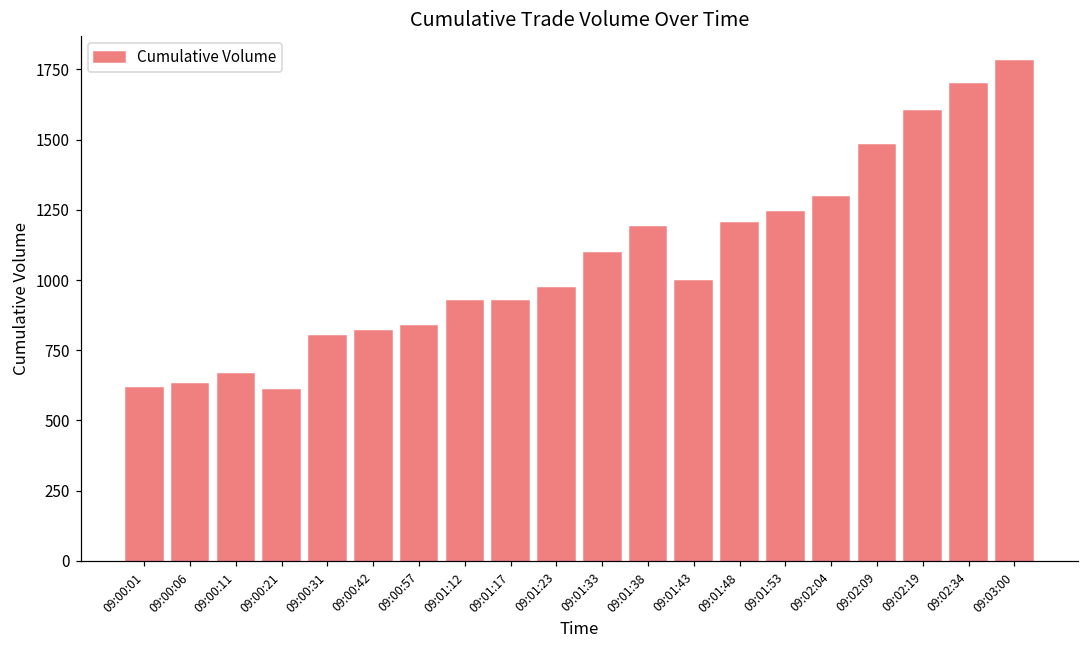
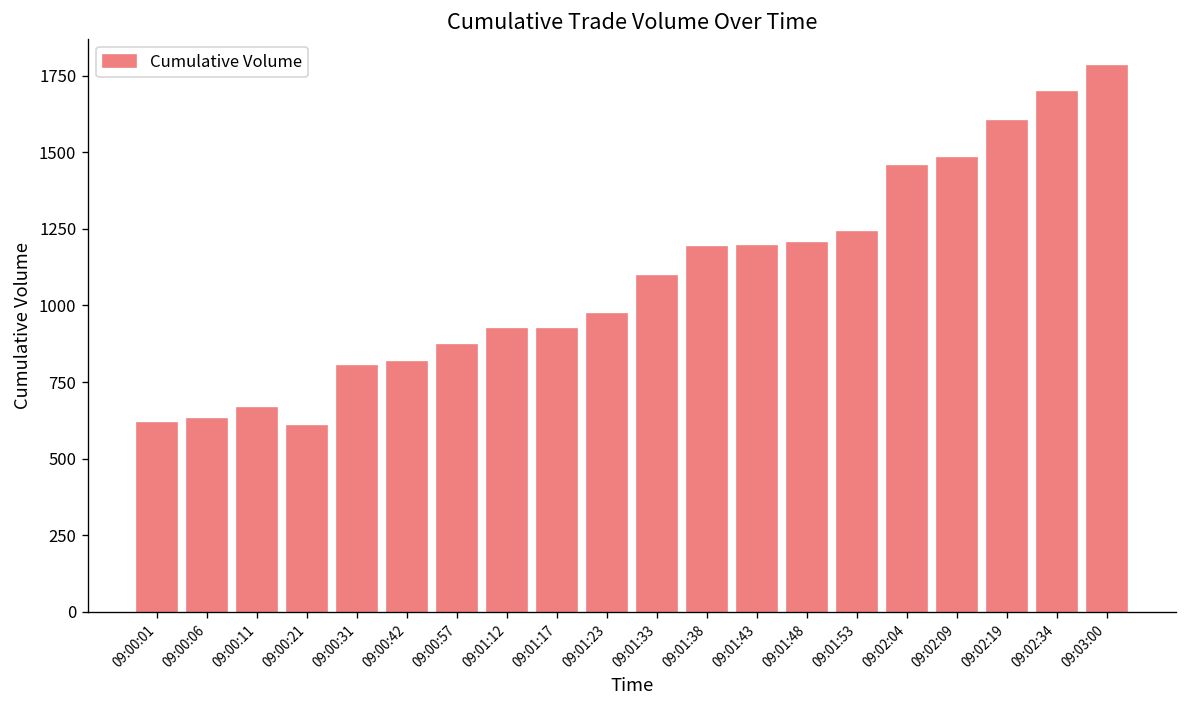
  {
    "09:00:01": 620,
    "09:00:06": 630,
    "09:00:11": 660,
    "09:00:21": 610,
    "09:00:31": 800,
    "09:00:42": 820,
-   "09:00:57": 840,
+   "09:00:57": 870,
    "09:01:12": 920,
    "09:01:17": 920,
    "09:01:23": 970,
    "09:01:33": 1100,
    "09:01:38": 1190,
-   "09:01:43": 1000,
+   "09:01:43": 1190,
    "09:01:48": 1200,
    "09:01:53": 1240,
-   "09:02:04": 1300,
+   "09:02:04": 1460,
    "09:02:09": 1480,
    "09:02:19": 1600,
    "09:02:34": 1700,
    "09:03:00": 1780
  }
